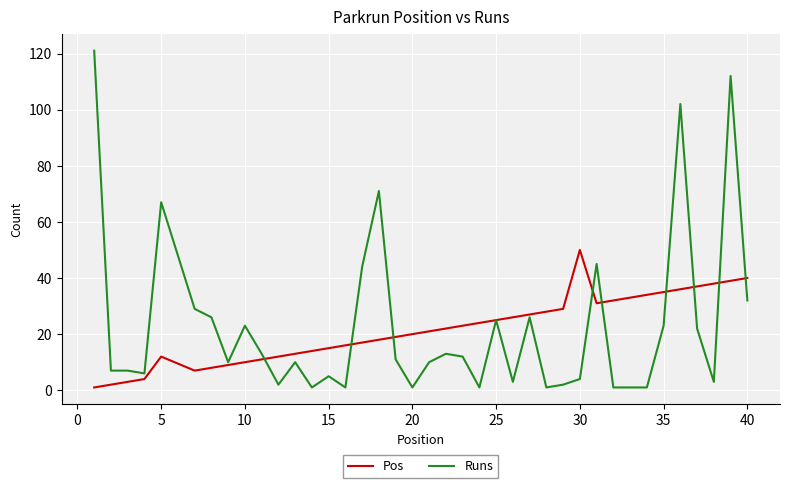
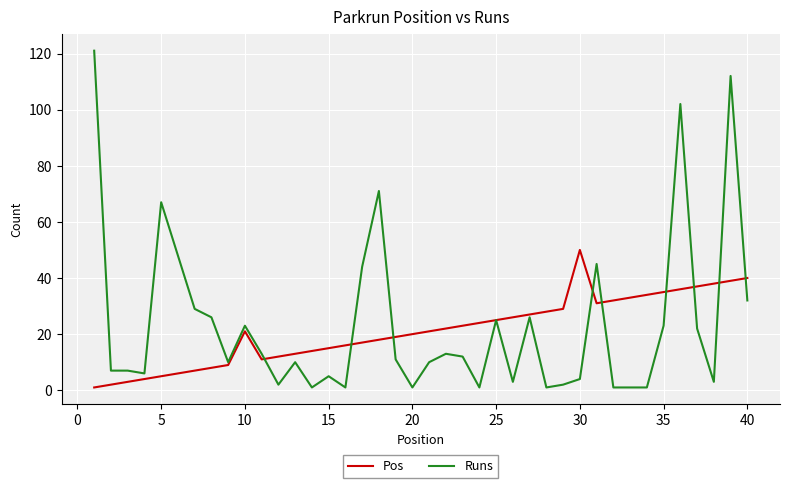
  {
    "Pos": {
-     "5": 12,
-     "10": 10,
+     "5": 5,
+     "10": 21,
      "15": 15,
      "20": 20,
      "30": 50,
      "35": 35,
      "40": 40
    },
    "Runs": {
      "5": 67,
      "10": 23,
      "15": 5,
      "20": 1,
      "30": 4,
      "35": 23,
      "40": 32
    }
  }
